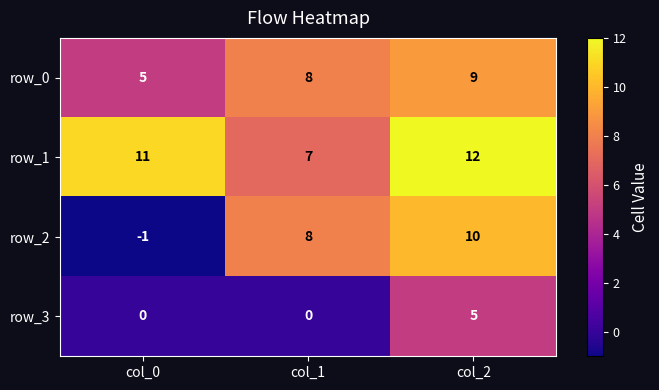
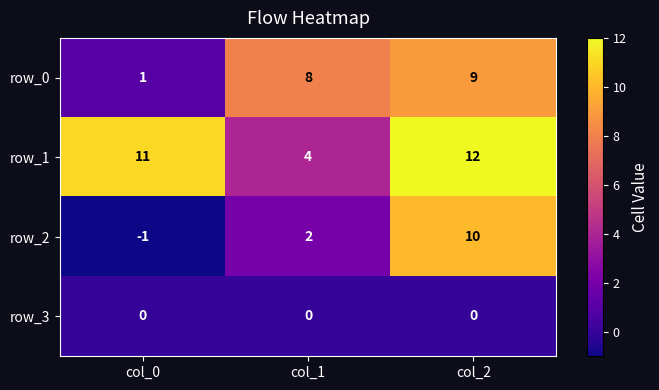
  {
    "row_0": {
-     "col_0": 5,
+     "col_0": 1,
      "col_1": 8,
      "col_2": 9
    },
    "row_1": {
      "col_0": 11,
-     "col_1": 7,
+     "col_1": 4,
      "col_2": 12
    },
    "row_2": {
      "col_0": -1,
-     "col_1": 8,
+     "col_1": 2,
      "col_2": 10
    },
    "row_3": {
      "col_0": 0,
      "col_1": 0,
-     "col_2": 5
+     "col_2": 0
    }
  }
